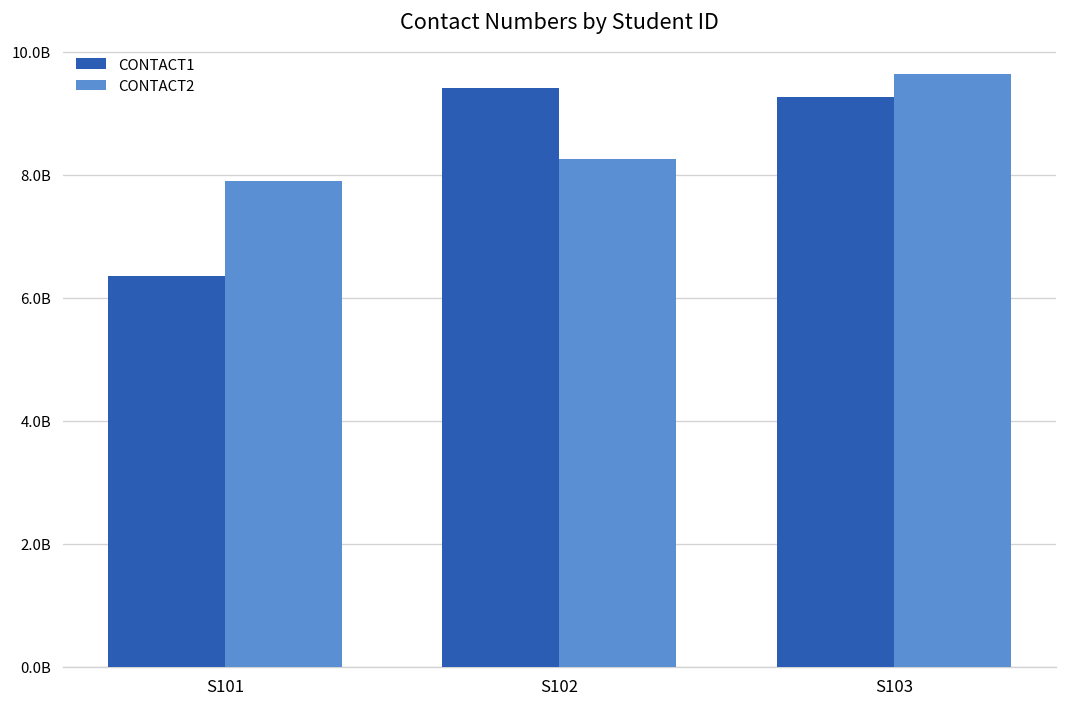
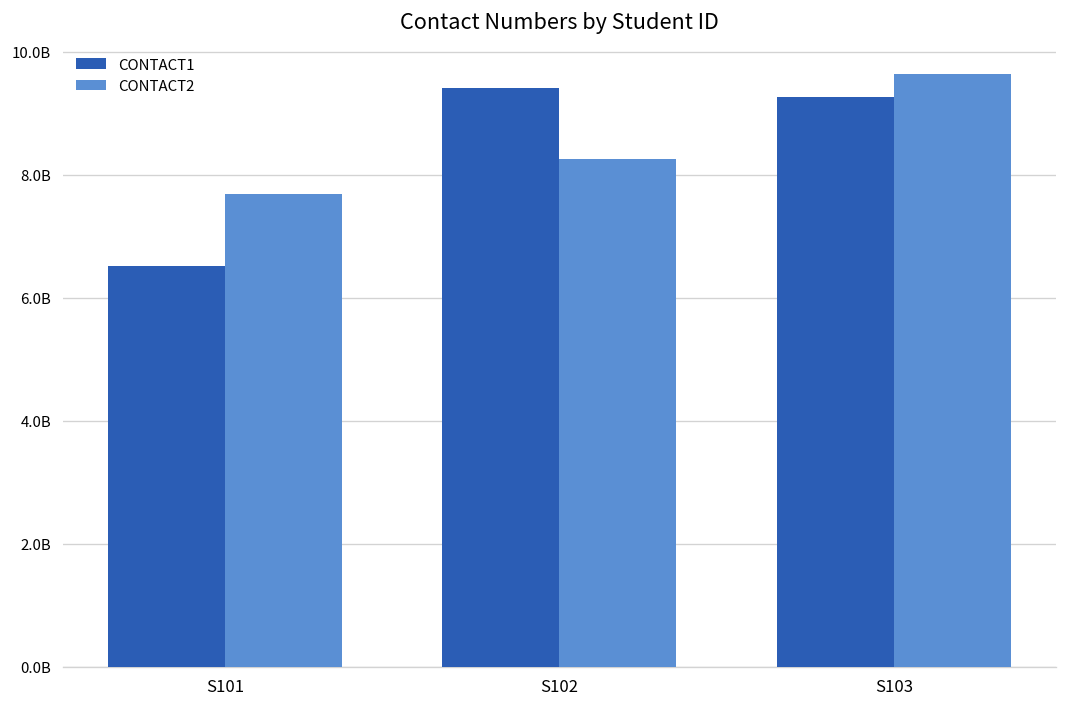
  {
    "CONTACT1": {
-     "S101": 6400000000,
+     "S101": 6500000000,
      "S102": 9400000000,
      "S103": 9300000000
    },
    "CONTACT2": {
-     "S101": 7900000000,
+     "S101": 7700000000,
      "S102": 8300000000,
      "S103": 9600000000
    }
  }
